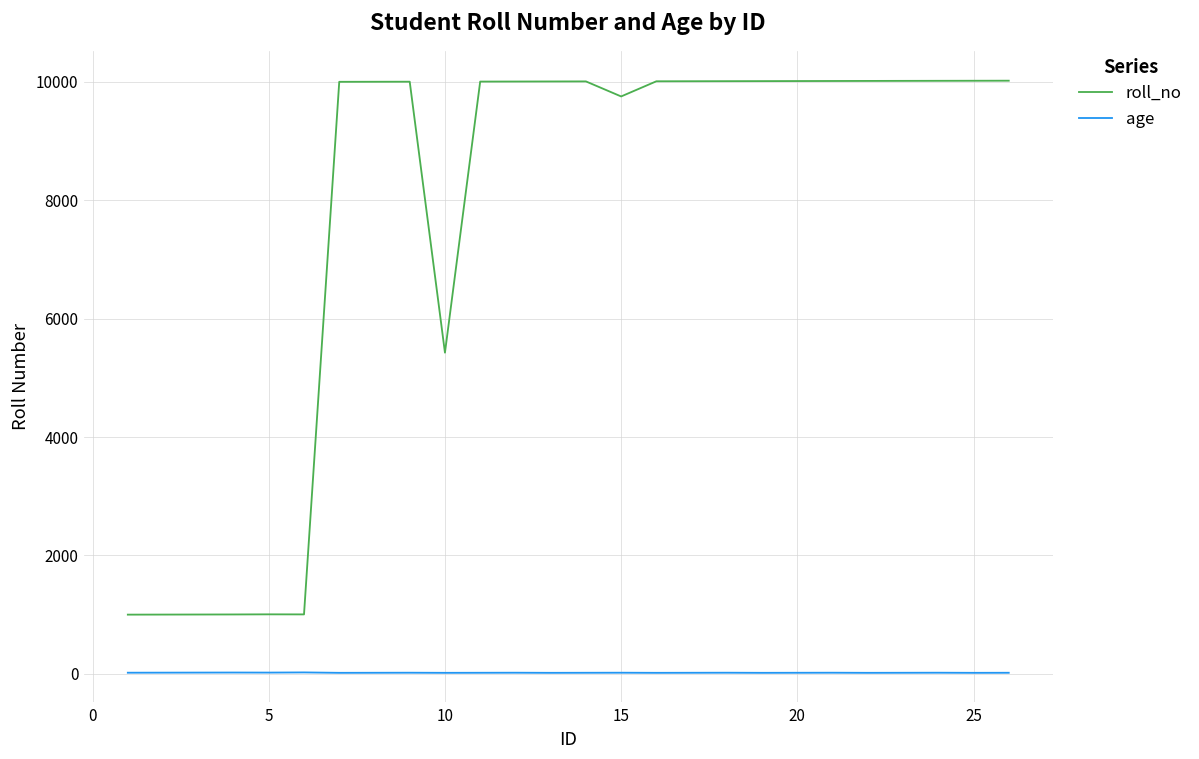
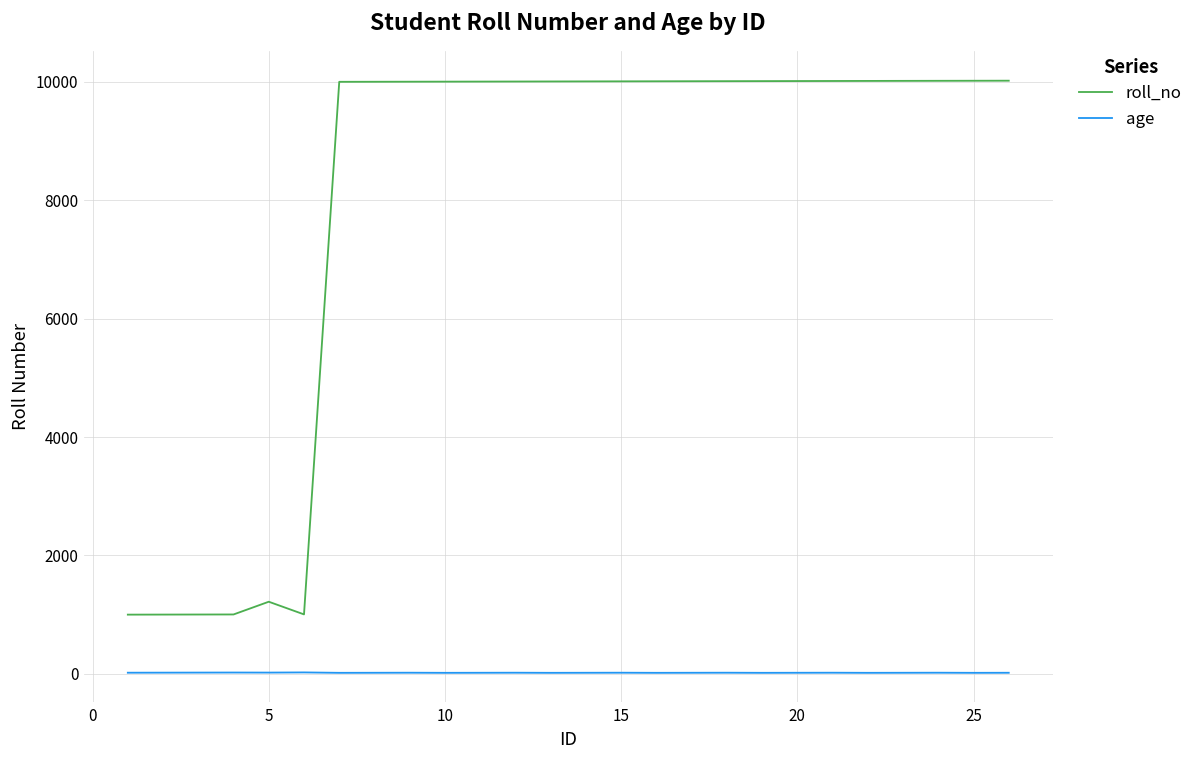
  {
    "roll_no": {
-     "5": 1000,
-     "10": 5400,
-     "15": 9800,
+     "5": 1200,
+     "10": 10000,
+     "15": 10000,
      "20": 10000,
      "25": 10000
    },
    "age": {
      "5": 0,
      "10": 0,
      "15": 0,
      "20": 0,
      "25": 0
    }
  }
